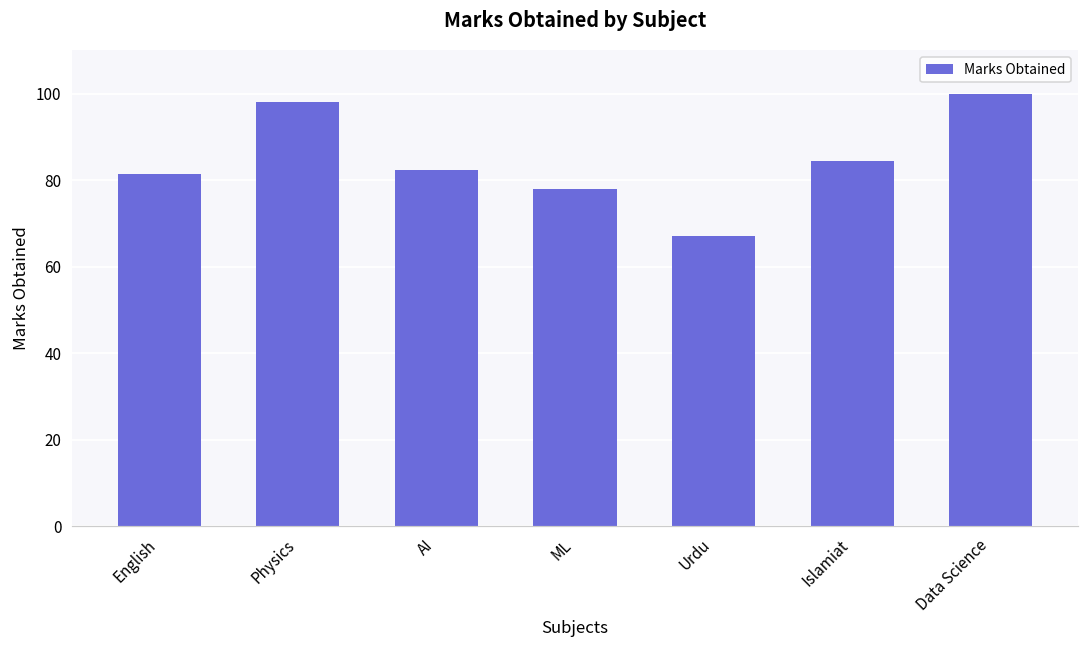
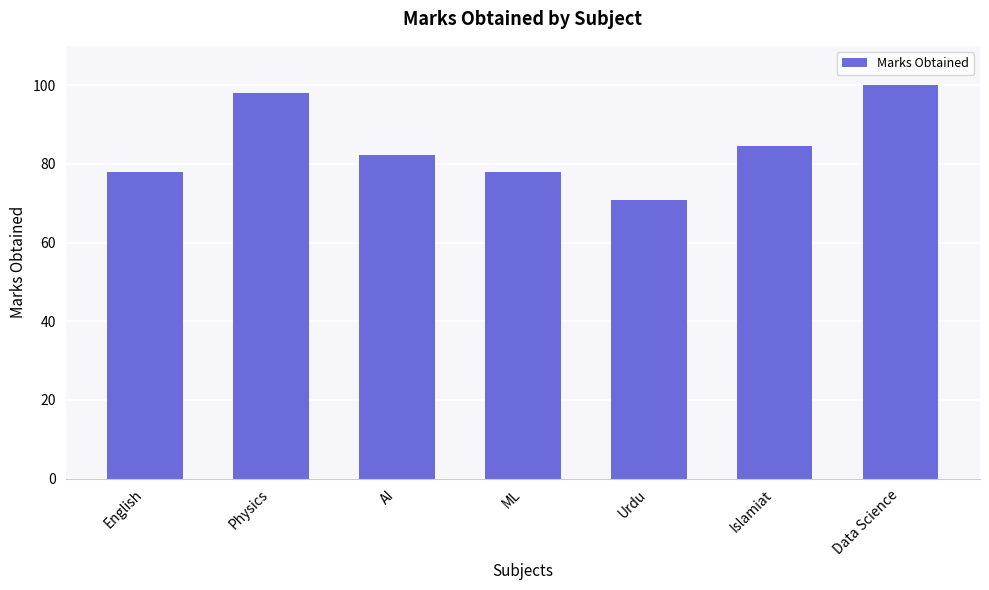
  {
-   "English": 81,
+   "English": 78,
    "Physics": 98,
    "AI": 82,
    "ML": 78,
-   "Urdu": 67,
+   "Urdu": 71,
    "Islamiat": 85,
    "Data Science": 100
  }
